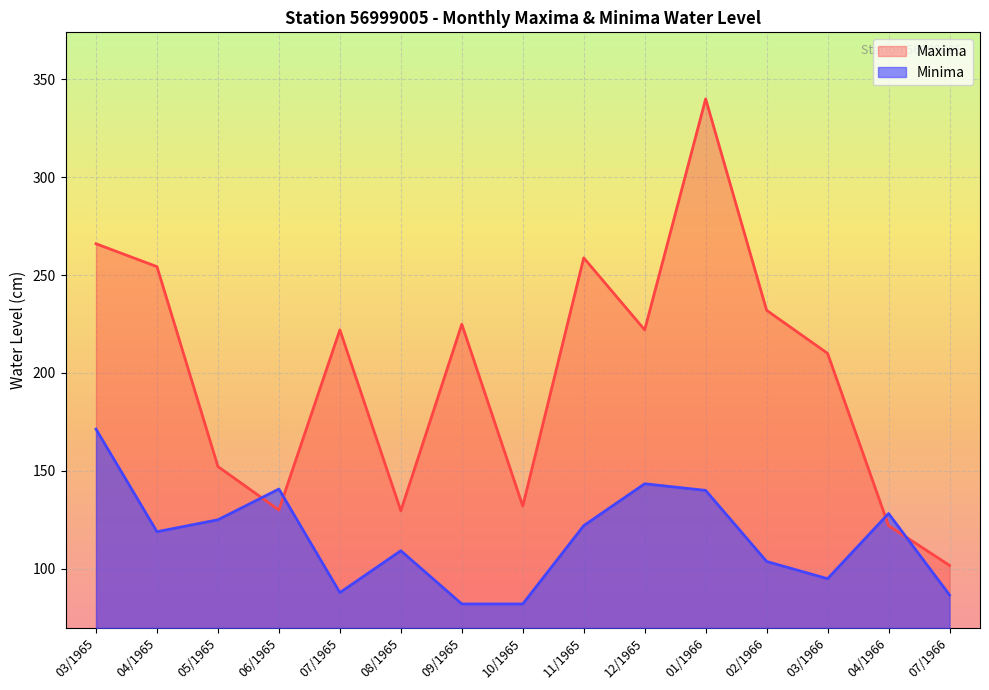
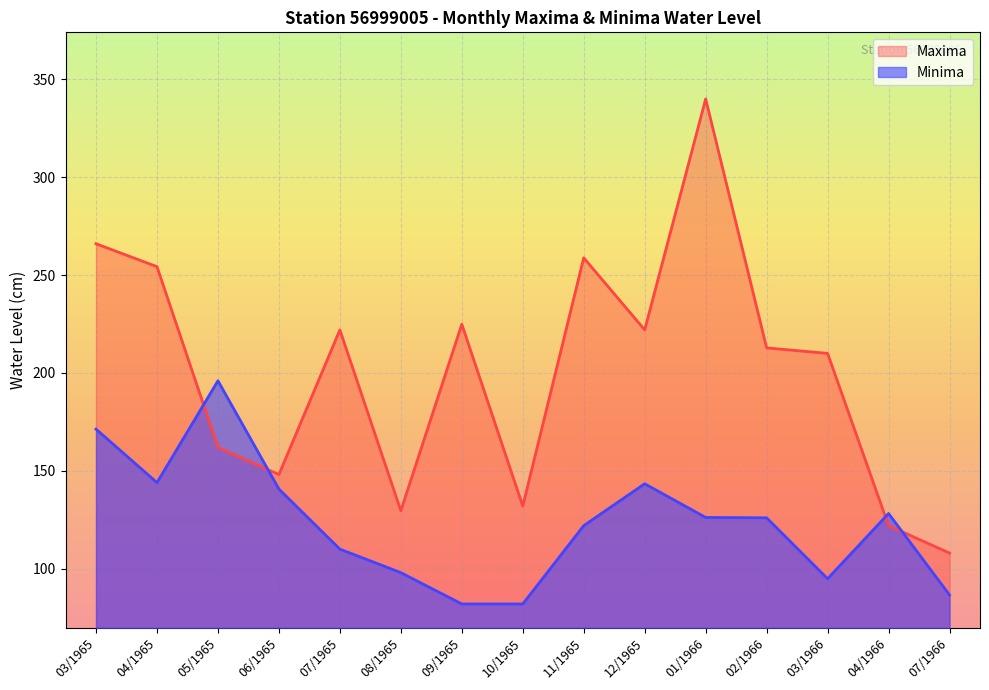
  {
    "Maxima": {
      "03/1965": 266,
      "04/1965": 254,
-     "05/1965": 152,
-     "06/1965": 130,
+     "05/1965": 162,
+     "06/1965": 148,
      "07/1965": 222,
      "08/1965": 130,
      "09/1965": 225,
      "10/1965": 132,
      "11/1965": 259,
      "12/1965": 222,
      "01/1966": 340,
-     "02/1966": 232,
+     "02/1966": 213,
      "03/1966": 210,
      "04/1966": 122,
-     "07/1966": 102
+     "07/1966": 108
    },
    "Minima": {
      "03/1965": 171,
-     "04/1965": 119,
-     "05/1965": 125,
+     "04/1965": 144,
+     "05/1965": 196,
      "06/1965": 141,
-     "07/1965": 88,
-     "08/1965": 109,
+     "07/1965": 110,
+     "08/1965": 98,
      "09/1965": 82,
      "10/1965": 82,
      "11/1965": 122,
      "12/1965": 143,
-     "01/1966": 140,
-     "02/1966": 104,
+     "01/1966": 126,
+     "02/1966": 126,
      "03/1966": 95,
      "04/1966": 128,
      "07/1966": 87
    }
  }
